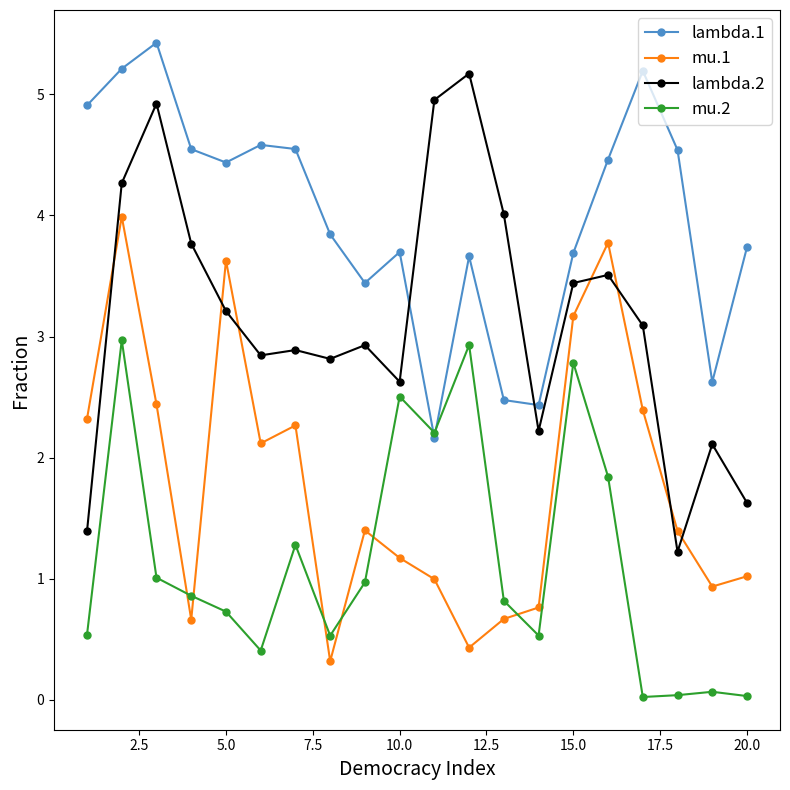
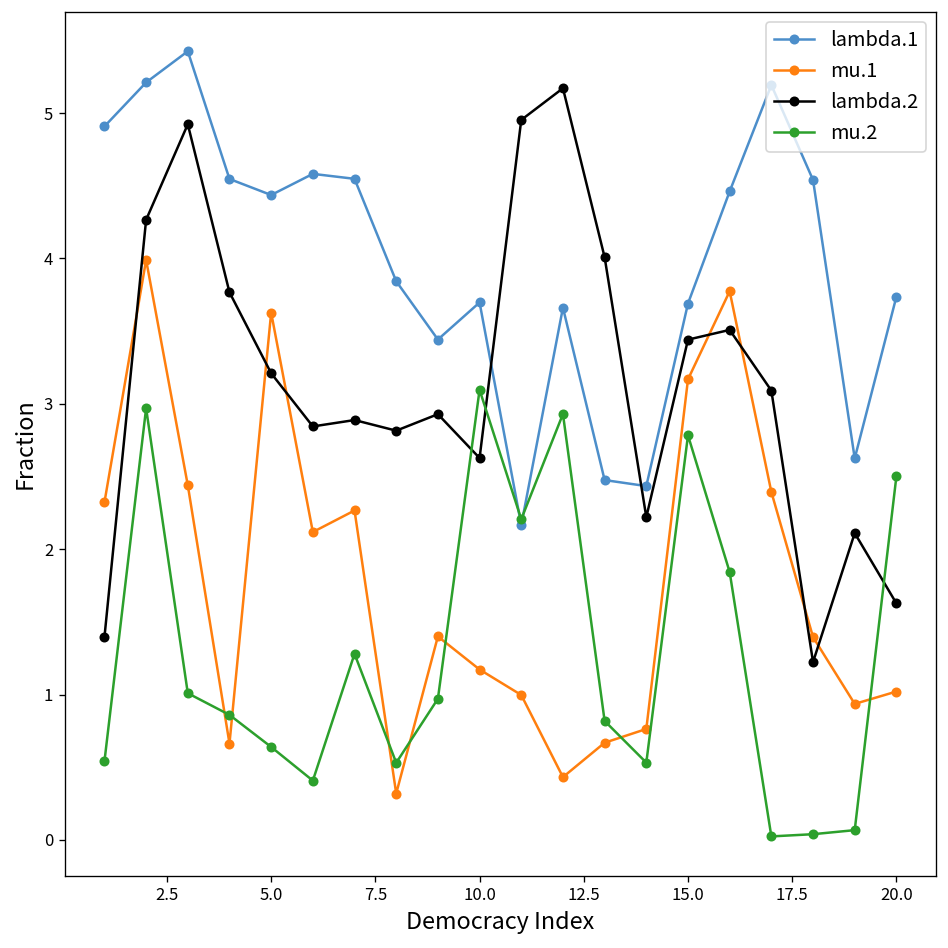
  {
    "lambda.1": {
      "5.0": 4.44,
      "10.0": 3.70,
      "15.0": 3.69,
      "20.0": 3.74
    },
    "mu.1": {
      "5.0": 3.63,
      "10.0": 1.17,
      "15.0": 3.17,
      "20.0": 1.02
    },
    "lambda.2": {
      "5.0": 3.21,
      "10.0": 2.63,
      "15.0": 3.44,
      "20.0": 1.63
    },
    "mu.2": {
-     "5.0": 0.73,
-     "10.0": 2.50,
+     "5.0": 0.64,
+     "10.0": 3.10,
      "15.0": 2.78,
-     "20.0": 0.03
+     "20.0": 2.50
    }
  }
